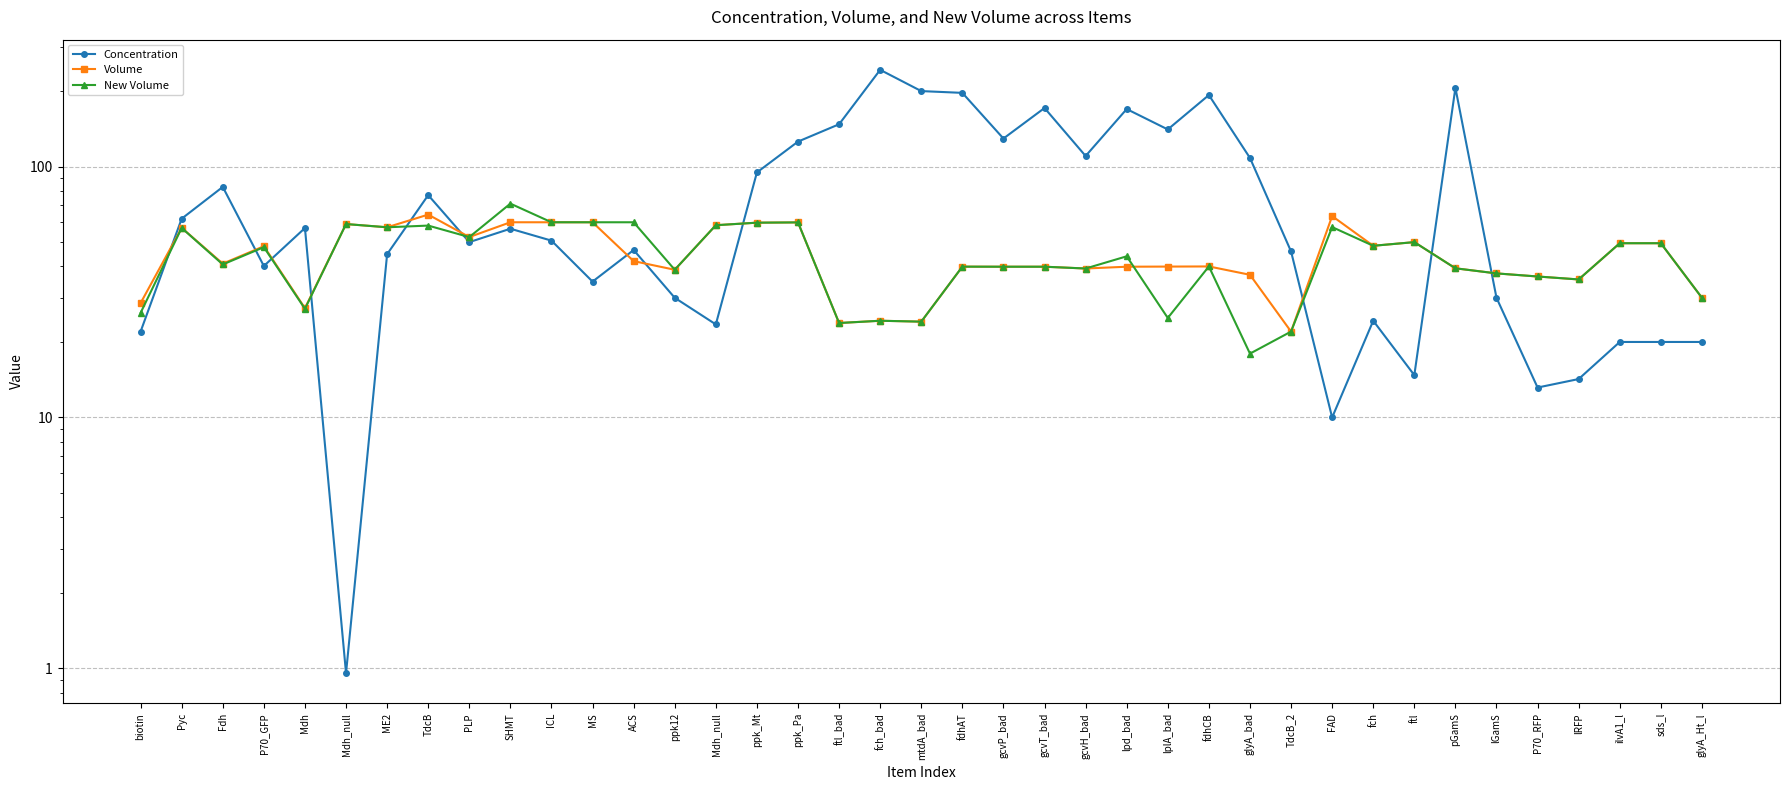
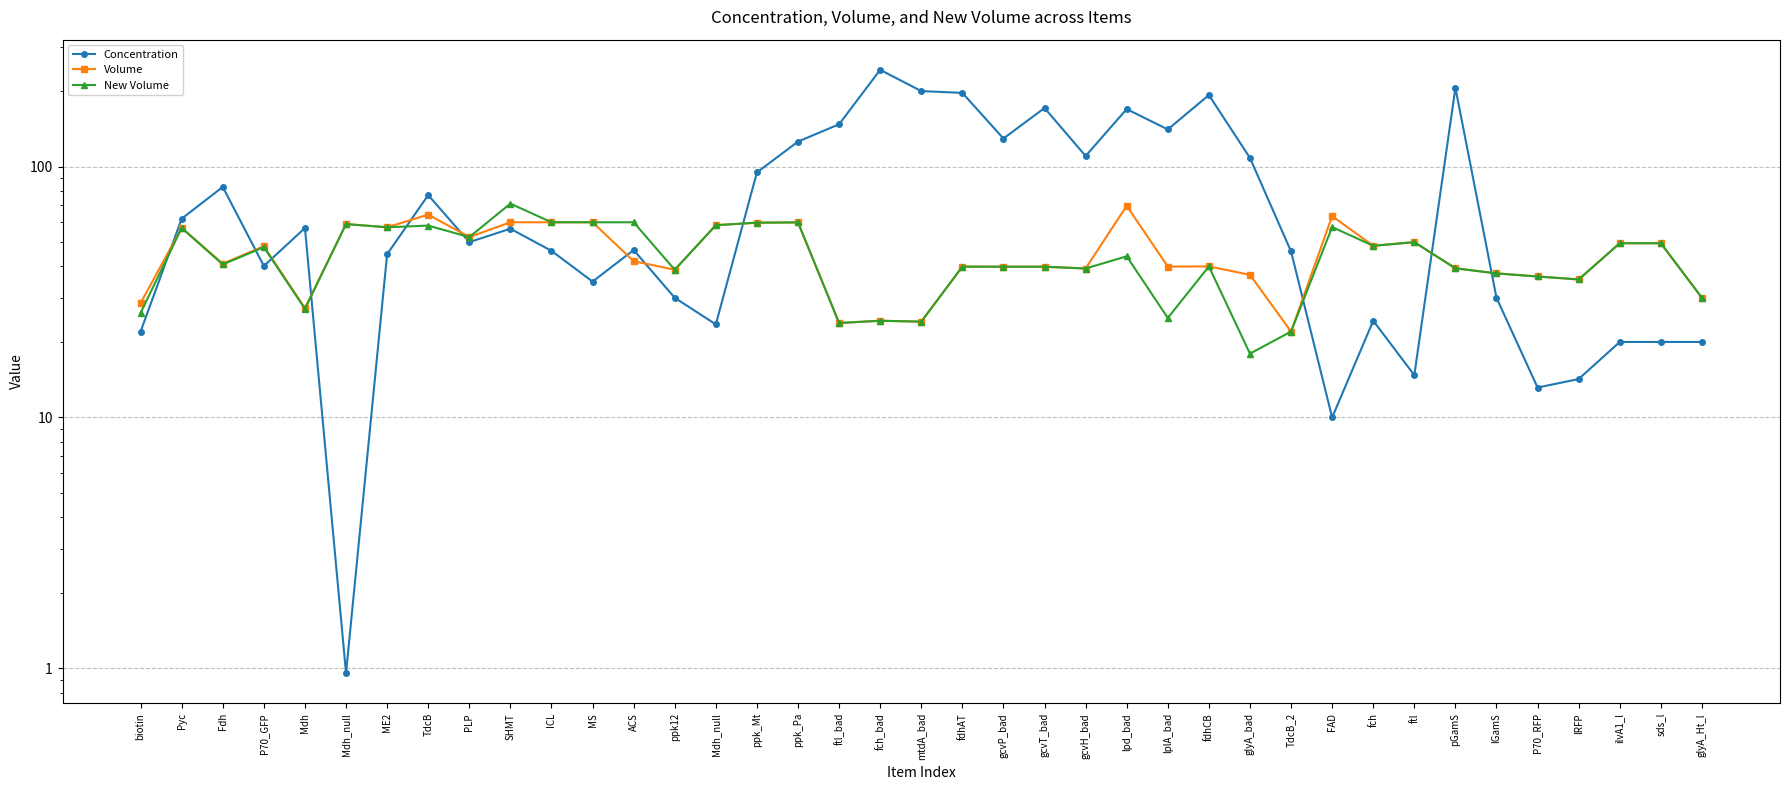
  {
    "Concentration": {
      "biotin": 22,
      "Pyc": 62,
      "Fdh": 83,
      "P70_GFP": 40,
      "Mdh": 57,
      "ME2": 45,
      "TdcB": 77,
      "PLP": 50,
      "SHMT": 57,
-     "ICL": 51,
+     "ICL": 46,
      "MS": 35,
      "ACS": 47,
      "ppk12": 30,
      "ppk_Mt": 95,
      "ppk_Pa": 130,
      "ftl_bad": 150,
      "fch_bad": 240,
      "mtdA_bad": 200,
      "fdhAT": 200,
      "gcvP_bad": 130,
      "gcvT_bad": 170,
      "gcvH_bad": 110,
      "lpd_bad": 170,
      "lplA_bad": 140,
      "fdhCB": 190,
      "glyA_bad": 108,
      "TdcB_2": 46,
      "FAD": 10,
      "fch": 24,
      "ftl": 15,
      "pGamS": 210,
      "lGamS": 30,
      "P70_RFP": 13,
      "lRFP": 14,
      "ilvA1_l": 20,
      "sds_l": 20,
      "glyA_Ht_l": 20
    },
    "Volume": {
      "biotin": 29,
      "TdcB": 64,
      "SHMT": 60,
      "ACS": 42,
-     "lpd_bad": 40,
+     "lpd_bad": 70,
      "lplA_bad": 40,
      "glyA_bad": 37,
      "FAD": 64
    },
    "New Volume": {
      "biotin": 26,
      "TdcB": 58,
      "SHMT": 71,
      "ACS": 60,
      "lpd_bad": 44,
      "lplA_bad": 25,
      "glyA_bad": 18,
      "FAD": 57
    }
  }
